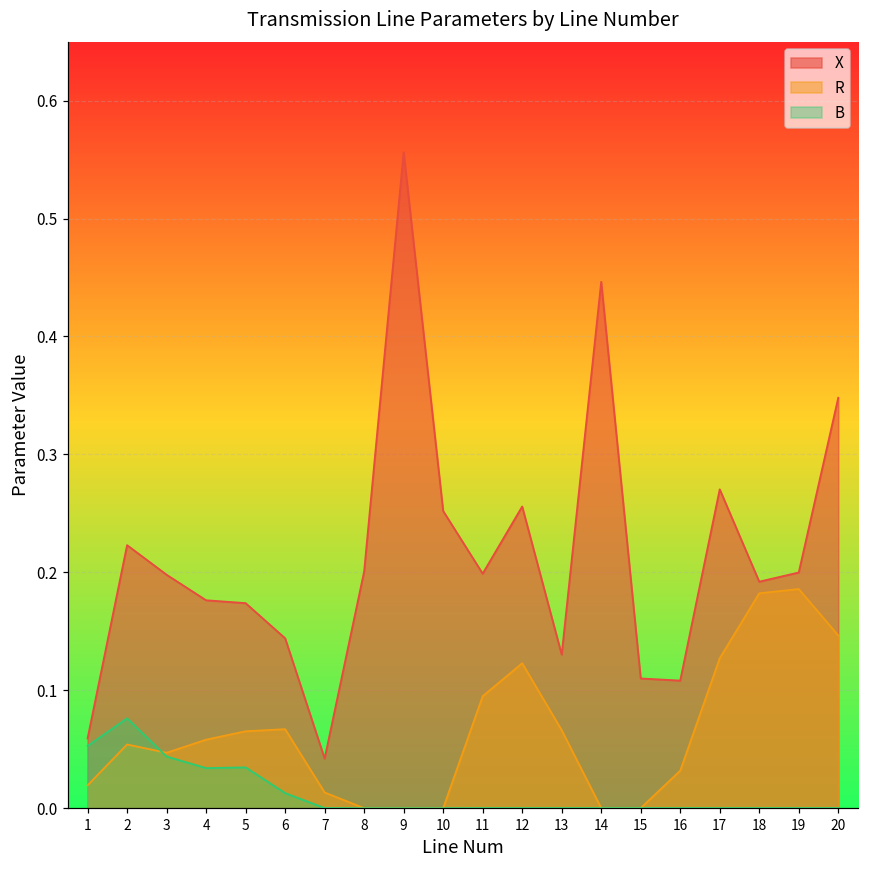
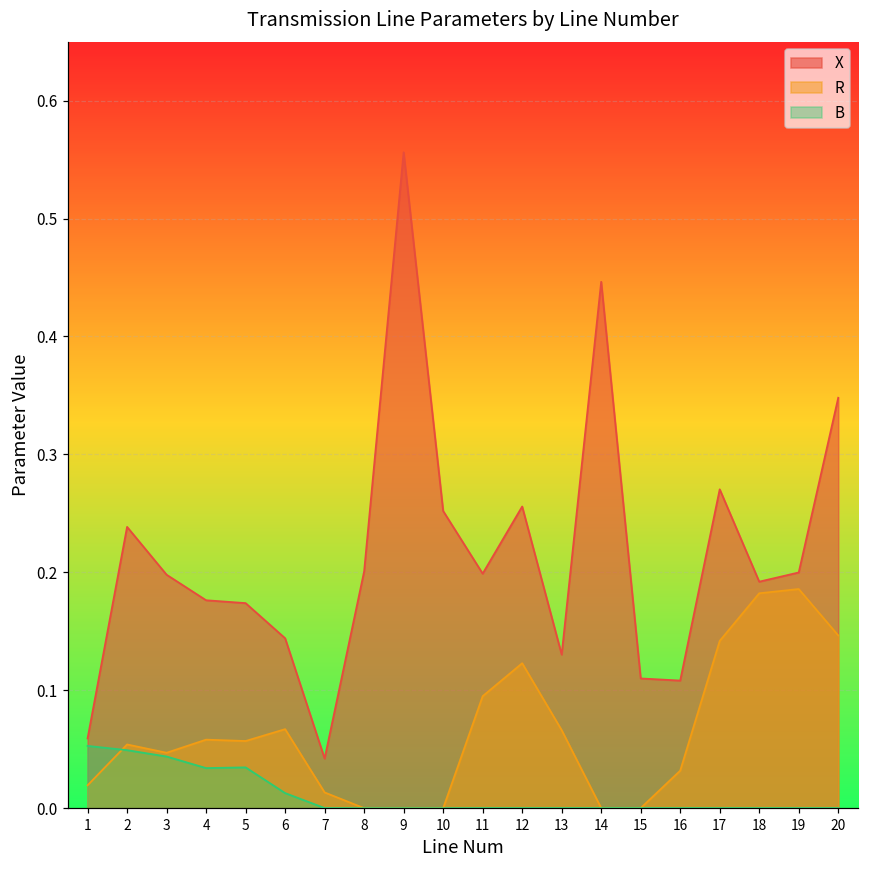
  {
    "X": {
      "1": 0.059,
-     "2": 0.223,
+     "2": 0.239,
      "3": 0.198,
      "4": 0.176,
      "5": 0.174,
      "6": 0.144,
      "7": 0.042,
      "8": 0.201,
      "9": 0.556,
      "10": 0.252,
      "11": 0.199,
      "12": 0.256,
      "13": 0.130,
      "14": 0.446,
      "15": 0.110,
      "16": 0.108,
      "17": 0.270,
      "18": 0.192,
      "19": 0.200,
      "20": 0.348
    },
    "R": {
      "1": 0.019,
      "2": 0.054,
      "3": 0.047,
      "4": 0.058,
-     "5": 0.065,
+     "5": 0.057,
      "6": 0.067,
      "7": 0.013,
      "11": 0.095,
      "12": 0.123,
      "13": 0.066,
      "16": 0.032,
-     "17": 0.127,
+     "17": 0.142,
      "18": 0.182,
      "19": 0.186,
      "20": 0.146
    },
    "B": {
      "1": 0.053,
-     "2": 0.076,
+     "2": 0.049,
      "3": 0.044,
      "4": 0.034,
      "5": 0.035,
      "6": 0.013,
      "7": 0.000,
      "11": 0.000,
      "12": 0.000,
      "13": 0.000,
      "16": 0.000,
      "17": 0.000,
      "18": 0.000,
      "19": 0.000,
      "20": 0.000
    }
  }
